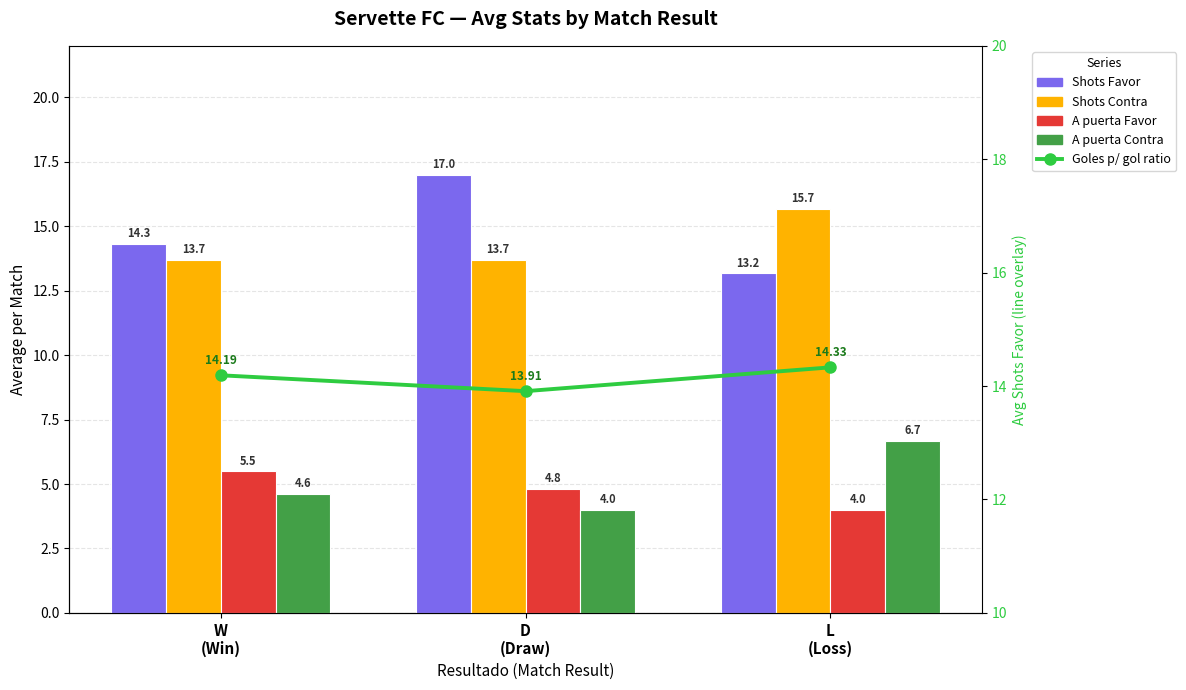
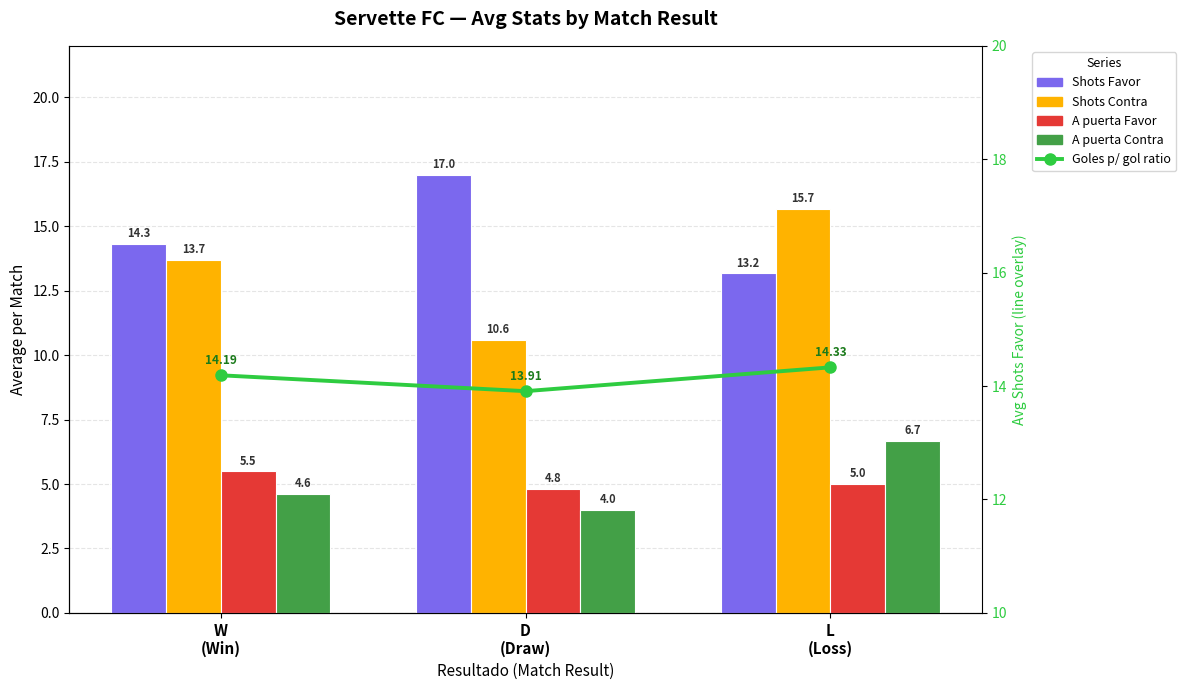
  {
    "Shots Favor": {
      "W (Win)": 14.3,
      "D (Draw)": 17.0,
      "L (Loss)": 13.2
    },
    "Shots Contra": {
      "W (Win)": 13.7,
-     "D (Draw)": 13.7,
+     "D (Draw)": 10.6,
      "L (Loss)": 15.7
    },
    "A puerta Favor": {
      "W (Win)": 5.5,
      "D (Draw)": 4.8,
-     "L (Loss)": 4.0
+     "L (Loss)": 5.0
    }
  }
